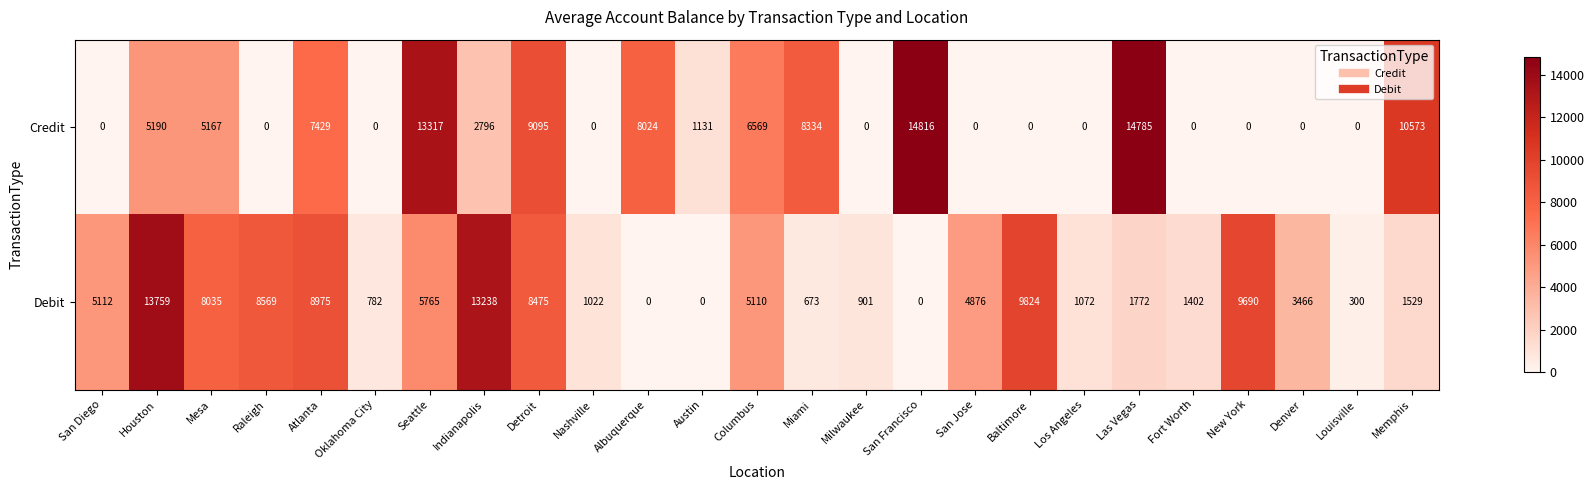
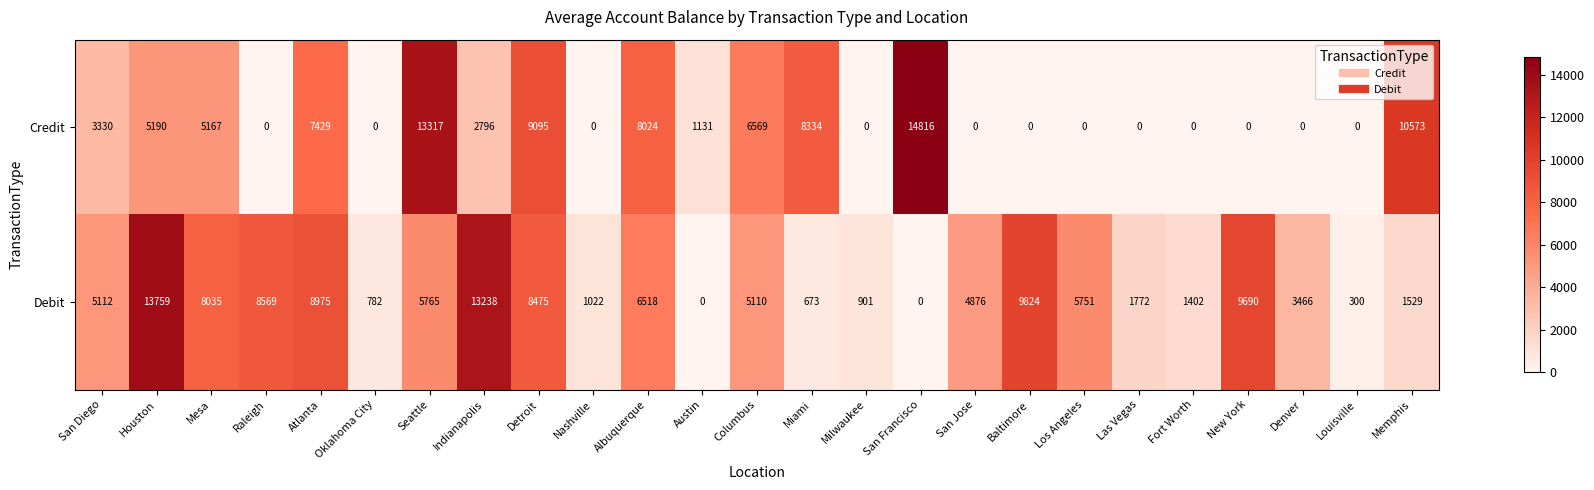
  {
    "Credit": {
-     "San Diego": 0,
+     "San Diego": 3330,
      "Houston": 5190,
      "Mesa": 5167,
      "Raleigh": 0,
      "Atlanta": 7429,
      "Oklahoma City": 0,
      "Seattle": 13317,
      "Indianapolis": 2796,
      "Detroit": 9095,
      "Nashville": 0,
      "Albuquerque": 8024,
      "Austin": 1131,
      "Columbus": 6569,
      "Miami": 8334,
      "Milwaukee": 0,
      "San Francisco": 14816,
      "San Jose": 0,
      "Baltimore": 0,
      "Los Angeles": 0,
-     "Las Vegas": 14785,
+     "Las Vegas": 0,
      "Fort Worth": 0,
      "New York": 0,
      "Denver": 0,
      "Louisville": 0,
      "Memphis": 10573
    },
    "Debit": {
      "San Diego": 5112,
      "Houston": 13759,
      "Mesa": 8035,
      "Raleigh": 8569,
      "Atlanta": 8975,
      "Oklahoma City": 782,
      "Seattle": 5765,
      "Indianapolis": 13238,
      "Detroit": 8475,
      "Nashville": 1022,
-     "Albuquerque": 0,
+     "Albuquerque": 6518,
      "Austin": 0,
      "Columbus": 5110,
      "Miami": 673,
      "Milwaukee": 901,
      "San Francisco": 0,
      "San Jose": 4876,
      "Baltimore": 9824,
-     "Los Angeles": 1072,
+     "Los Angeles": 5751,
      "Las Vegas": 1772,
      "Fort Worth": 1402,
      "New York": 9690,
      "Denver": 3466,
      "Louisville": 300,
      "Memphis": 1529
    }
  }
